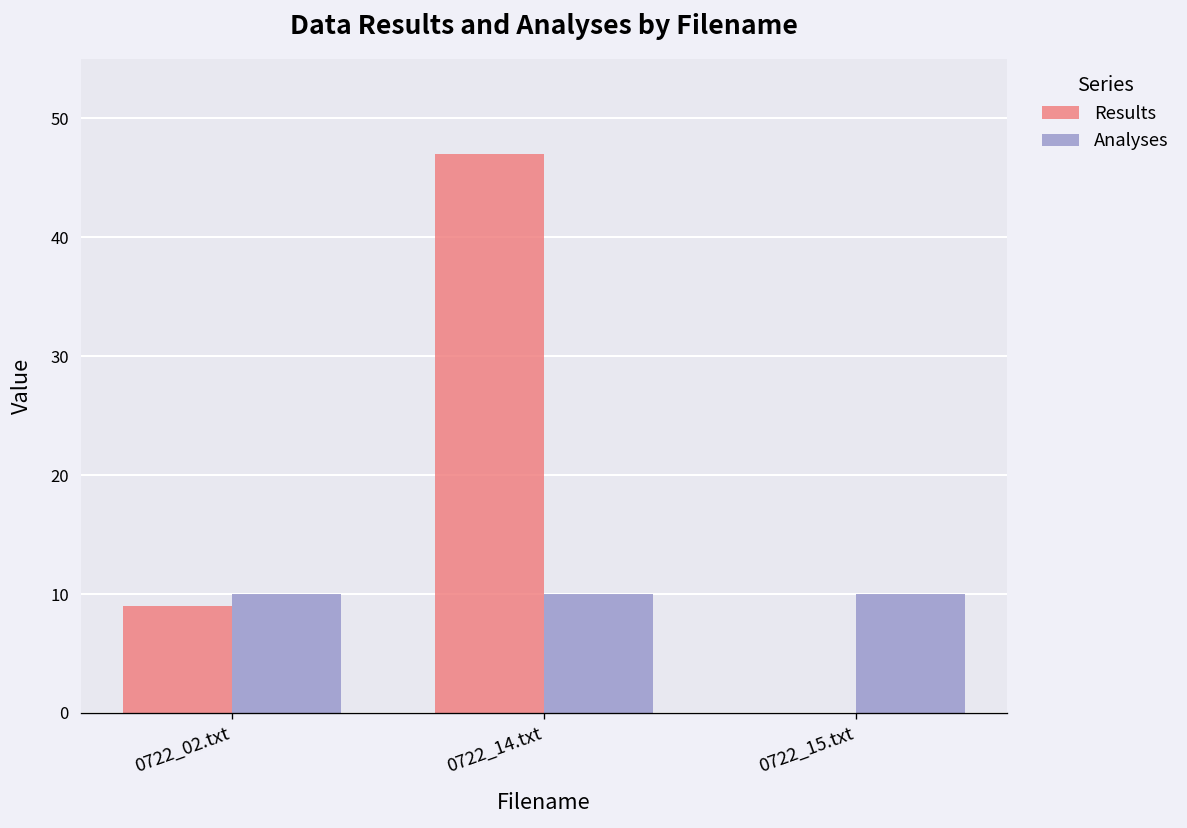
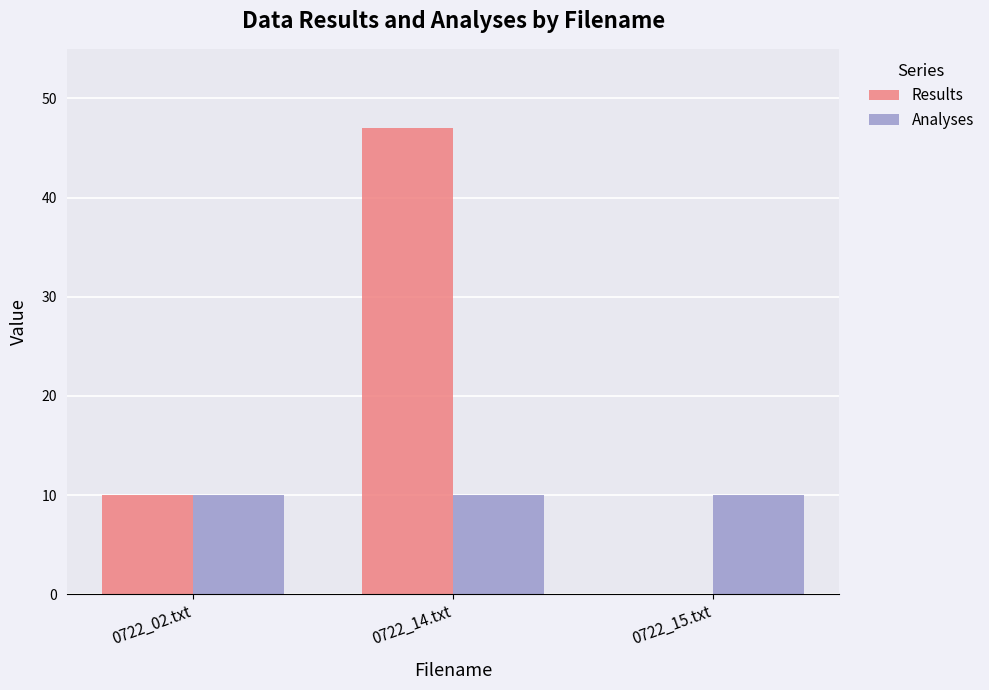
  {
    "Results": {
-     "0722_02.txt": 9,
+     "0722_02.txt": 10,
      "0722_14.txt": 47,
      "0722_15.txt": 0
    },
    "Analyses": {
      "0722_02.txt": 10,
      "0722_14.txt": 10,
      "0722_15.txt": 10
    }
  }
